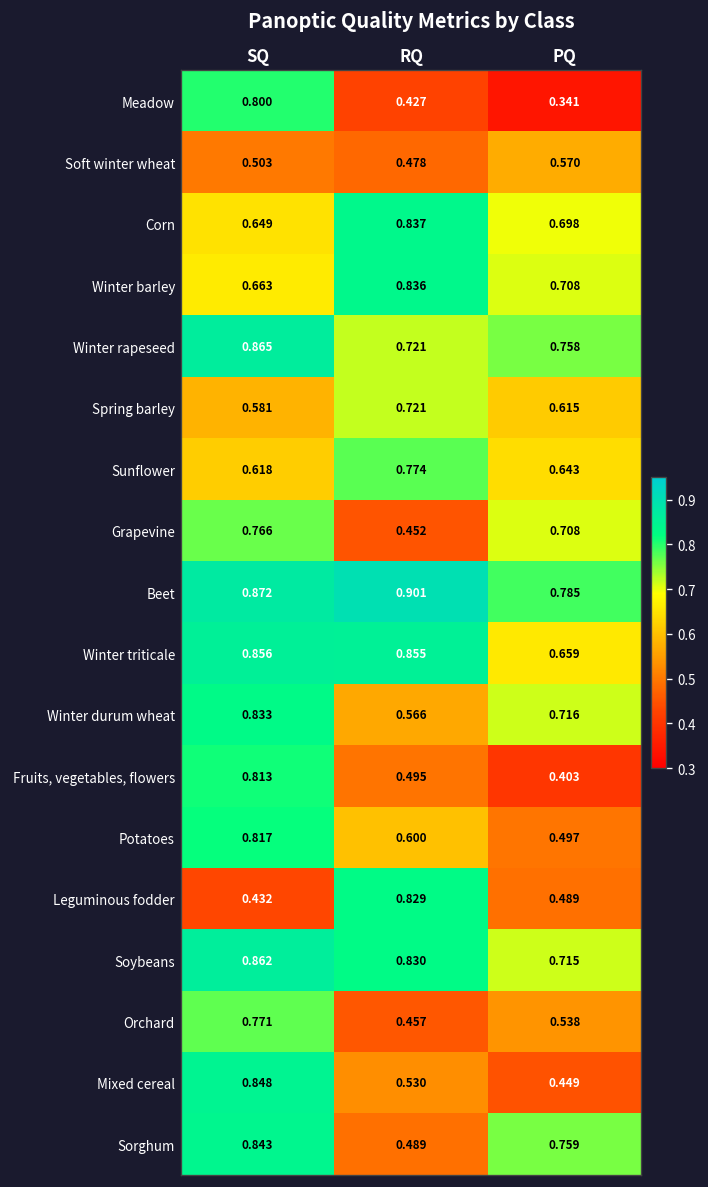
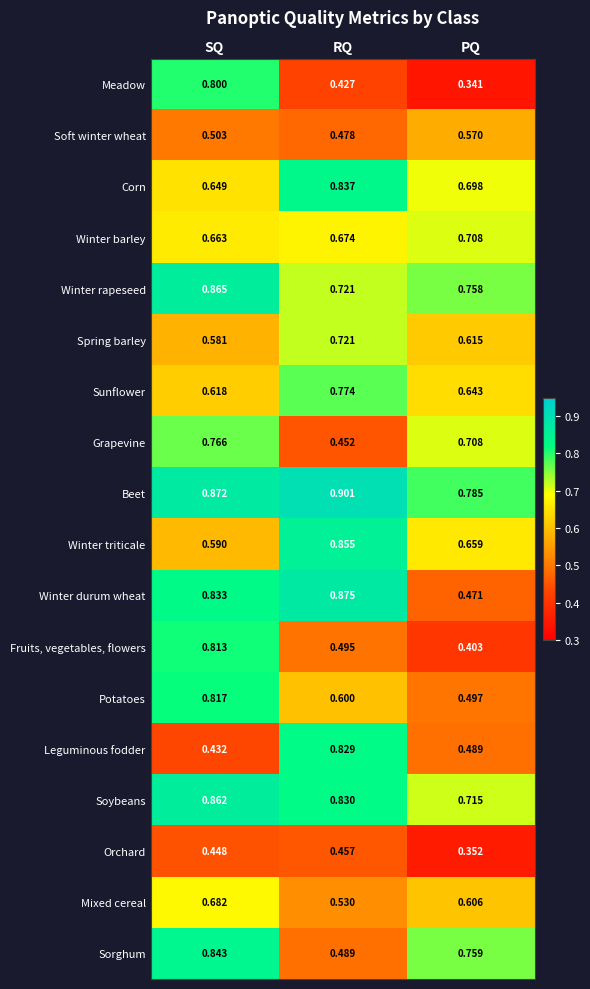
  {
    "Meadow": {
      "SQ": 0.800,
      "RQ": 0.427,
      "PQ": 0.341
    },
    "Soft winter wheat": {
      "SQ": 0.503,
      "RQ": 0.478,
      "PQ": 0.570
    },
    "Corn": {
      "SQ": 0.649,
      "RQ": 0.837,
      "PQ": 0.698
    },
    "Winter barley": {
      "SQ": 0.663,
-     "RQ": 0.836,
+     "RQ": 0.674,
      "PQ": 0.708
    },
    "Winter rapeseed": {
      "SQ": 0.865,
      "RQ": 0.721,
      "PQ": 0.758
    },
    "Spring barley": {
      "SQ": 0.581,
      "RQ": 0.721,
      "PQ": 0.615
    },
    "Sunflower": {
      "SQ": 0.618,
      "RQ": 0.774,
      "PQ": 0.643
    },
    "Grapevine": {
      "SQ": 0.766,
      "RQ": 0.452,
      "PQ": 0.708
    },
    "Beet": {
      "SQ": 0.872,
      "RQ": 0.901,
      "PQ": 0.785
    },
    "Winter triticale": {
-     "SQ": 0.856,
+     "SQ": 0.590,
      "RQ": 0.855,
      "PQ": 0.659
    },
    "Winter durum wheat": {
      "SQ": 0.833,
-     "RQ": 0.566,
-     "PQ": 0.716
+     "RQ": 0.875,
+     "PQ": 0.471
    },
    "Fruits, vegetables, flowers": {
      "SQ": 0.813,
      "RQ": 0.495,
      "PQ": 0.403
    },
    "Potatoes": {
      "SQ": 0.817,
      "RQ": 0.600,
      "PQ": 0.497
    },
    "Leguminous fodder": {
      "SQ": 0.432,
      "RQ": 0.829,
      "PQ": 0.489
    },
    "Soybeans": {
      "SQ": 0.862,
      "RQ": 0.830,
      "PQ": 0.715
    },
    "Orchard": {
-     "SQ": 0.771,
+     "SQ": 0.448,
      "RQ": 0.457,
-     "PQ": 0.538
+     "PQ": 0.352
    },
    "Mixed cereal": {
-     "SQ": 0.848,
+     "SQ": 0.682,
      "RQ": 0.530,
-     "PQ": 0.449
+     "PQ": 0.606
    },
    "Sorghum": {
      "SQ": 0.843,
      "RQ": 0.489,
      "PQ": 0.759
    }
  }
